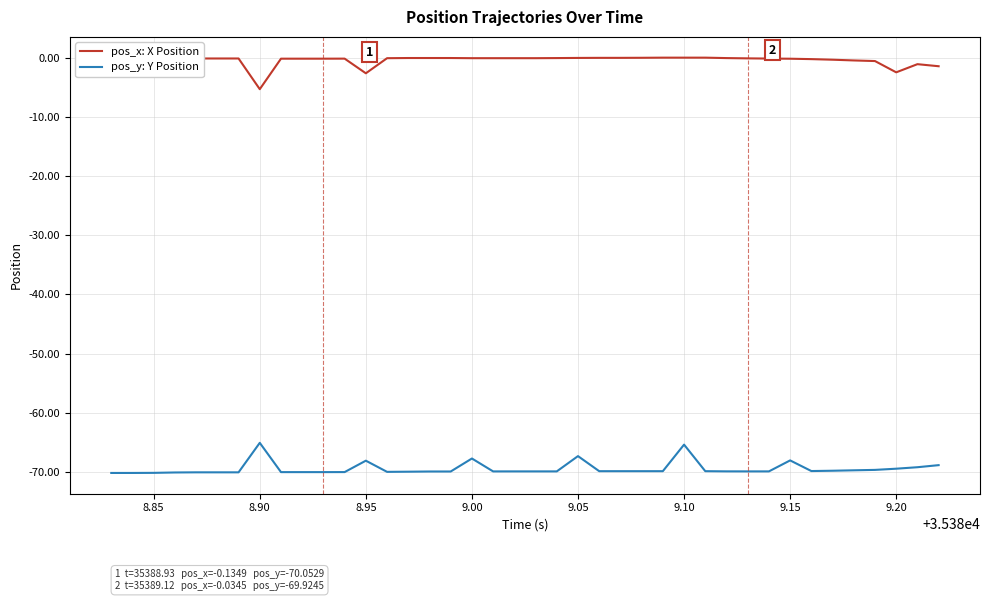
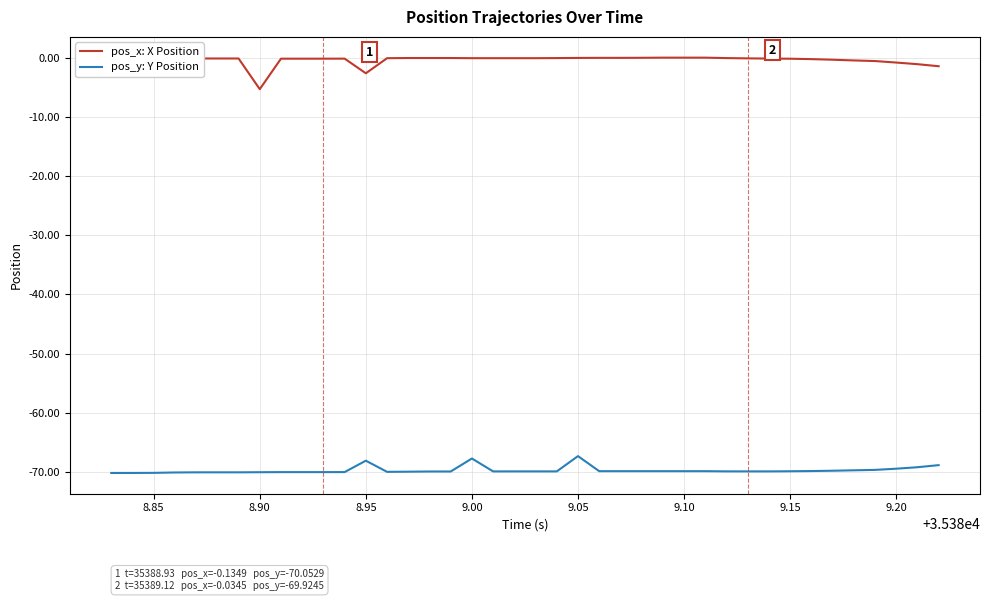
  {
    "pos_x: X Position": {
      "8.90": -5,
      "8.95": -3,
      "9.00": 0,
      "9.05": 0,
      "9.10": 0,
      "9.15": 0,
-     "9.20": -2
+     "9.20": -1
    },
    "pos_y: Y Position": {
      "8.85": -70,
-     "8.90": -65,
+     "8.90": -70,
      "8.95": -68,
      "9.00": -68,
      "9.05": -67,
-     "9.10": -65,
-     "9.15": -68,
+     "9.10": -70,
+     "9.15": -70,
      "9.20": -69
    }
  }
